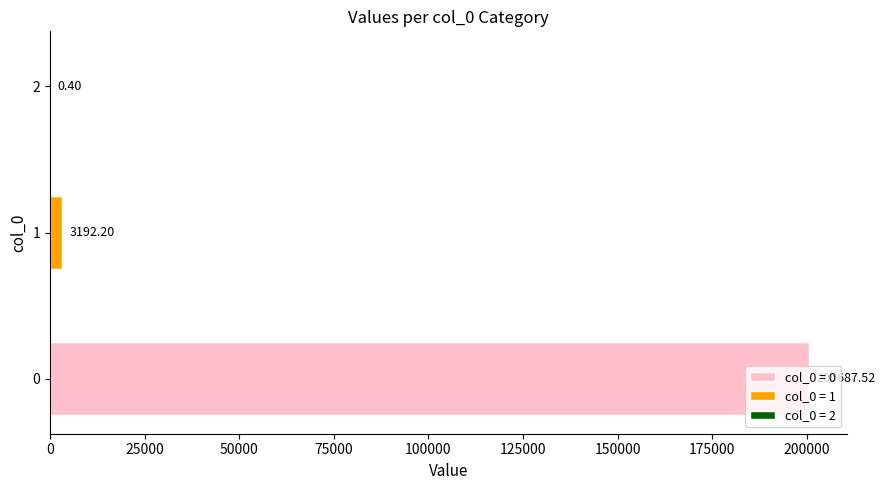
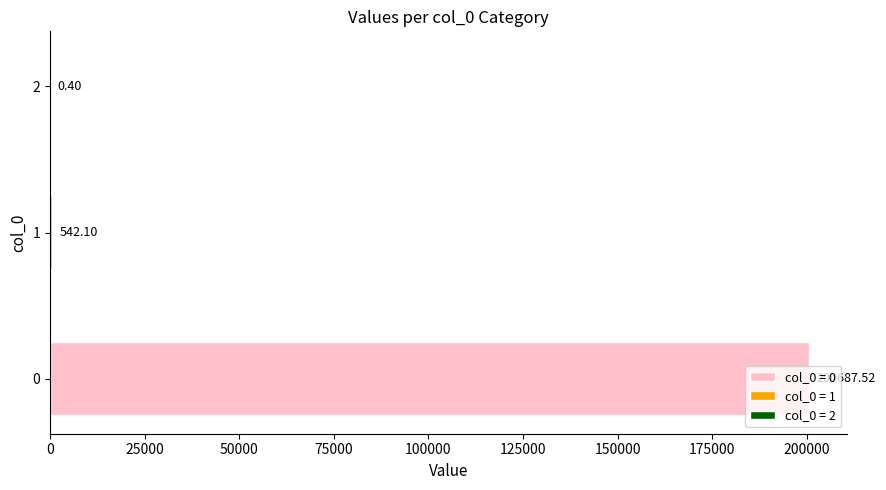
  {
    "2": 0.40,
-   "1": 3192.20
+   "1": 542.10
  }
